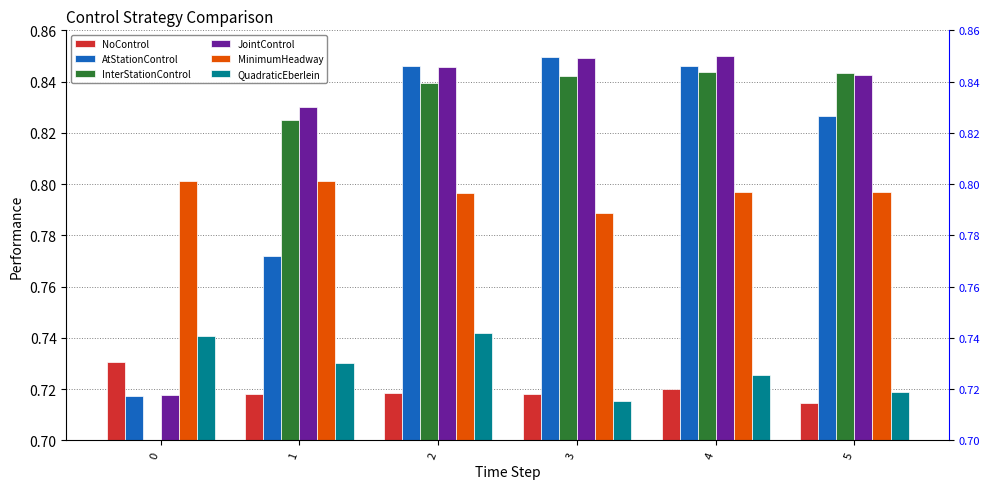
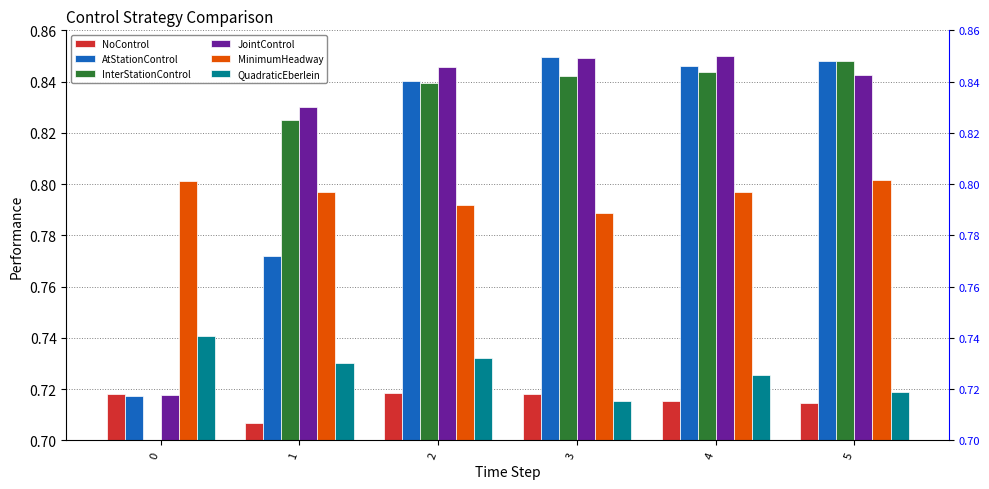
  {
    "NoControl": {
-     "0": 0.731,
-     "1": 0.718,
+     "0": 0.718,
+     "1": 0.707,
      "2": 0.719,
      "3": 0.718,
-     "4": 0.720,
+     "4": 0.715,
      "5": 0.715
    },
    "AtStationControl": {
      "0": 0.718,
      "1": 0.772,
-     "2": 0.846,
+     "2": 0.840,
      "3": 0.849,
      "4": 0.846,
-     "5": 0.826
+     "5": 0.848
    },
    "InterStationControl": {
      "1": 0.825,
      "2": 0.840,
      "3": 0.842,
      "4": 0.844,
-     "5": 0.844
+     "5": 0.848
    },
    "JointControl": {
      "0": 0.718,
      "1": 0.830,
      "2": 0.846,
      "3": 0.849,
      "4": 0.850,
      "5": 0.843
    },
    "MinimumHeadway": {
      "0": 0.801,
-     "1": 0.801,
-     "2": 0.797,
+     "1": 0.797,
+     "2": 0.792,
      "3": 0.789,
      "4": 0.797,
-     "5": 0.797
+     "5": 0.802
    },
    "QuadraticEberlein": {
      "0": 0.741,
      "1": 0.730,
-     "2": 0.742,
+     "2": 0.732,
      "3": 0.715,
      "4": 0.725,
      "5": 0.719
    }
  }
